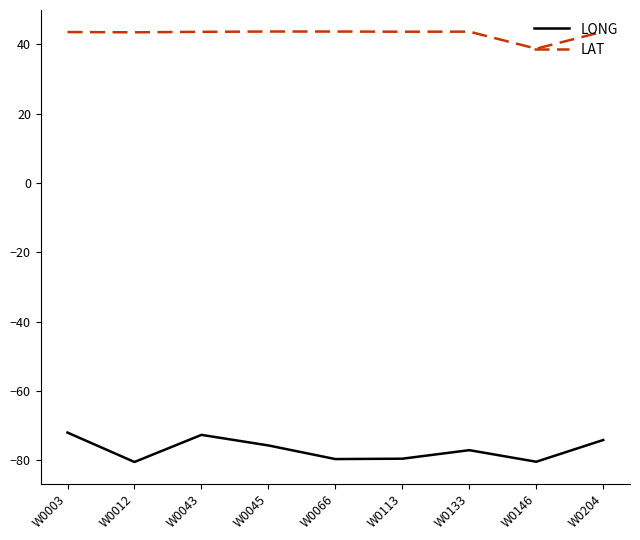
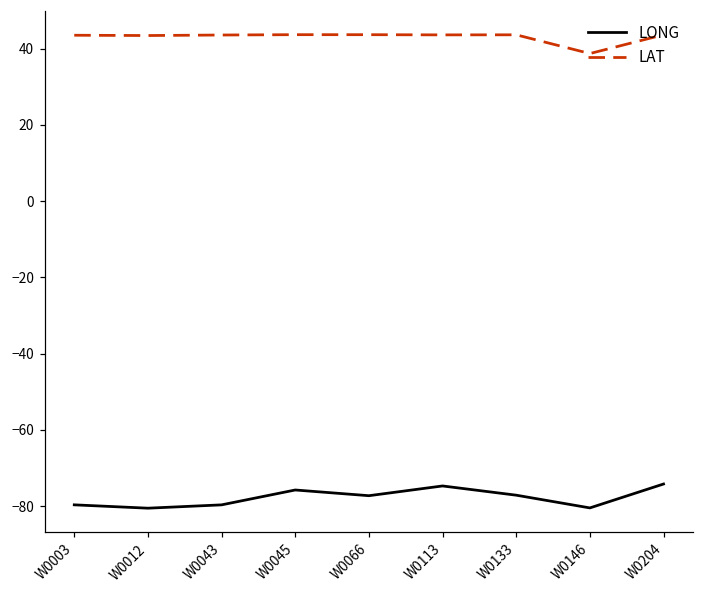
  {
    "LONG": {
-     "W0003": -72,
+     "W0003": -80,
      "W0012": -81,
-     "W0043": -73,
+     "W0043": -80,
      "W0045": -76,
-     "W0066": -80,
-     "W0113": -80,
+     "W0066": -77,
+     "W0113": -75,
      "W0133": -77,
      "W0146": -80,
      "W0204": -74
    },
    "LAT": {
      "W0003": 44,
      "W0012": 43,
      "W0043": 44,
      "W0045": 44,
      "W0066": 44,
      "W0113": 44,
      "W0133": 44,
      "W0146": 39,
      "W0204": 44
    }
  }
